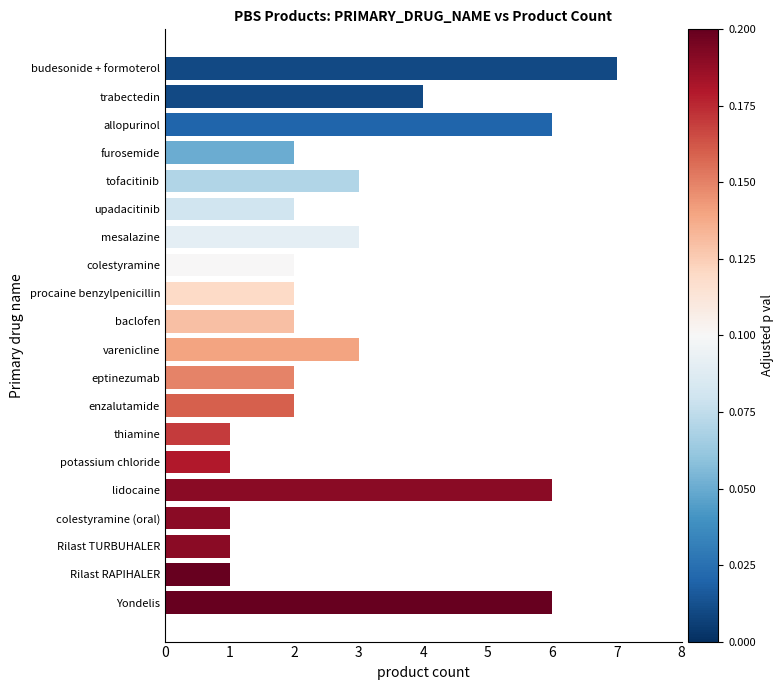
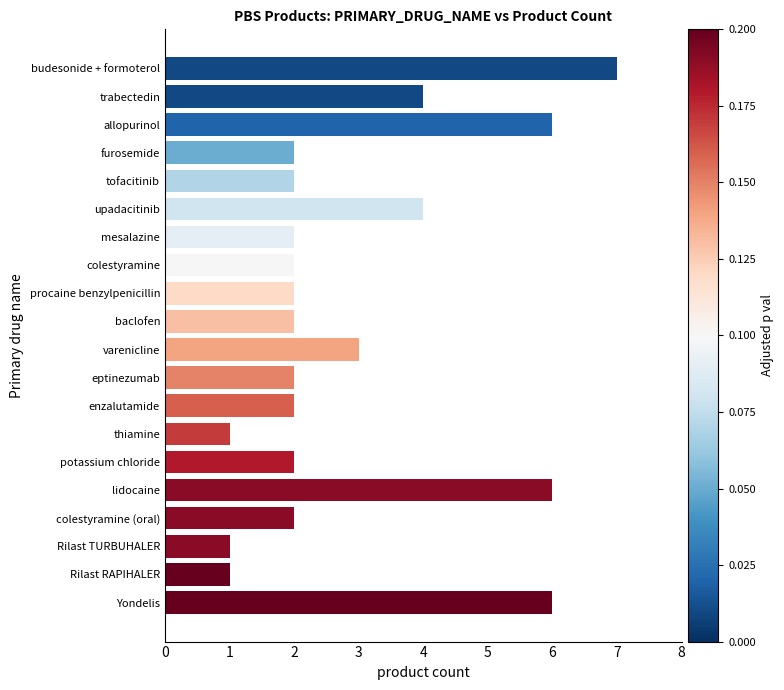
  {
    "budesonide + formoterol": 7,
    "trabectedin": 4,
    "allopurinol": 6,
    "furosemide": 2,
-   "tofacitinib": 3,
-   "upadacitinib": 2,
-   "mesalazine": 3,
+   "tofacitinib": 2,
+   "upadacitinib": 4,
+   "mesalazine": 2,
    "colestyramine": 2,
    "procaine benzylpenicillin": 2,
    "baclofen": 2,
    "varenicline": 3,
    "eptinezumab": 2,
    "enzalutamide": 2,
    "thiamine": 1,
-   "potassium chloride": 1,
+   "potassium chloride": 2,
    "lidocaine": 6,
-   "colestyramine (oral)": 1,
+   "colestyramine (oral)": 2,
    "Rilast TURBUHALER": 1,
    "Rilast RAPIHALER": 1,
    "Yondelis": 6
  }
